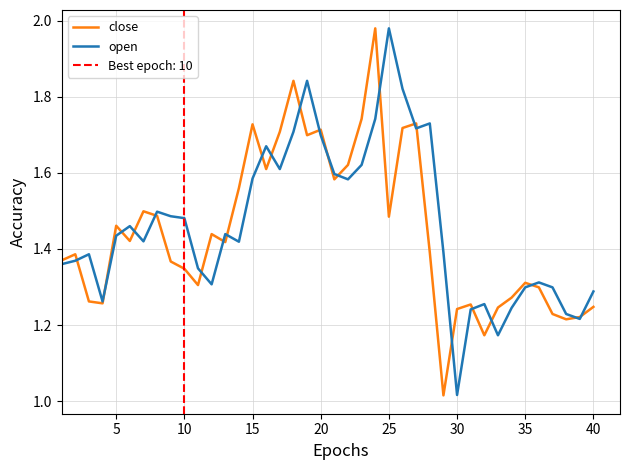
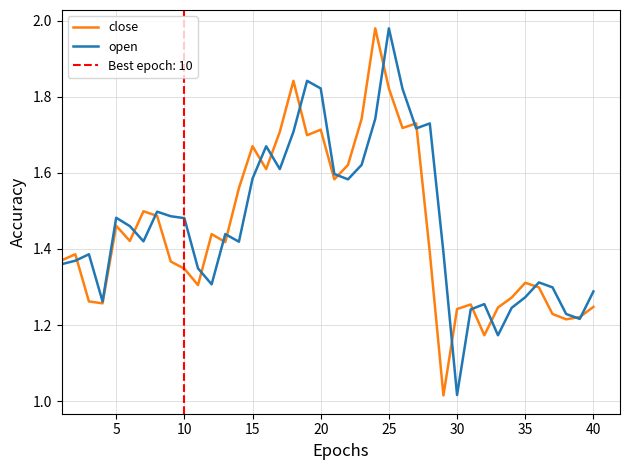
  {
    "close": {
      "5": 1.46,
      "10": 1.35,
-     "15": 1.73,
+     "15": 1.67,
      "20": 1.71,
-     "25": 1.48,
+     "25": 1.82,
      "30": 1.24,
      "35": 1.31,
      "40": 1.25
    },
    "open": {
-     "5": 1.43,
+     "5": 1.48,
      "10": 1.48,
      "15": 1.59,
-     "20": 1.70,
+     "20": 1.82,
      "25": 1.98,
      "30": 1.02,
-     "35": 1.30,
+     "35": 1.27,
      "40": 1.29
    }
  }
